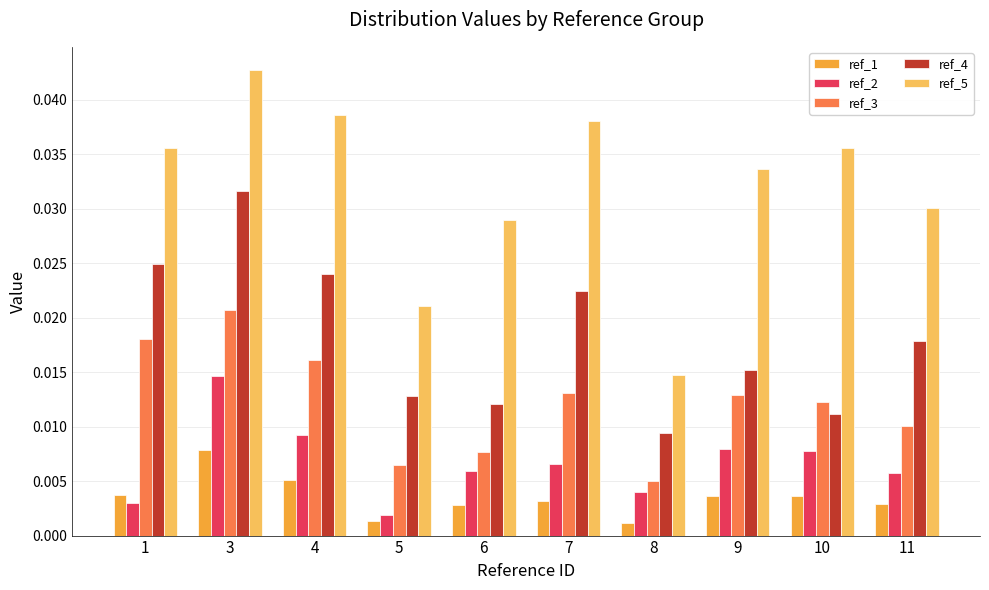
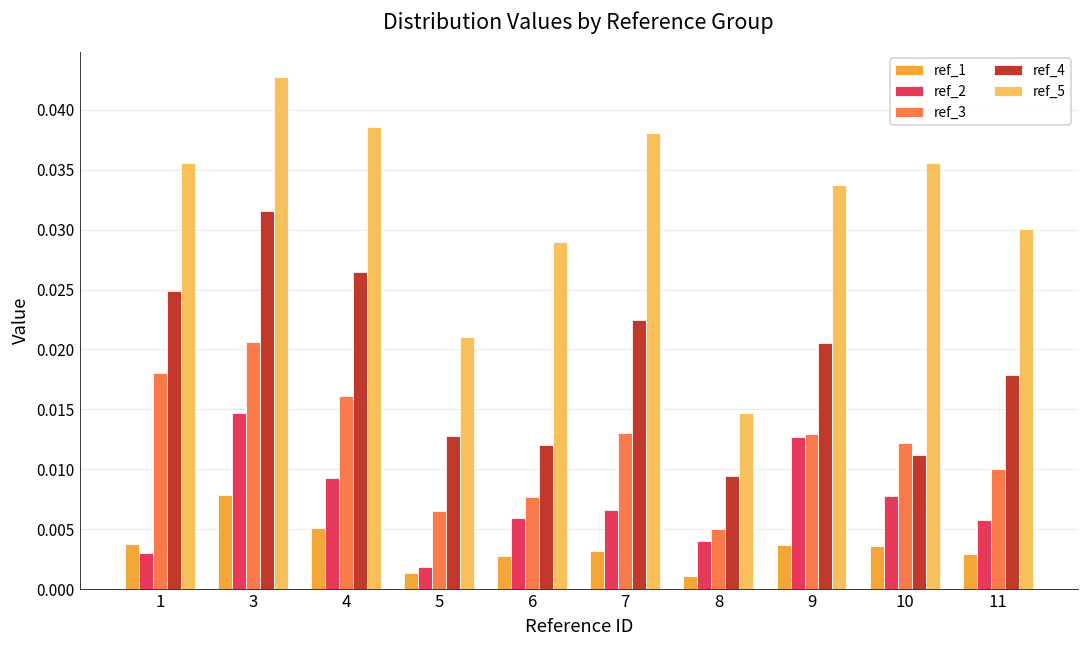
  {
    "ref_2": {
      "1": 0.0030,
      "3": 0.0147,
      "4": 0.0093,
      "5": 0.0019,
      "6": 0.0059,
      "7": 0.0066,
      "8": 0.0040,
-     "9": 0.0079,
+     "9": 0.0127,
      "10": 0.0078,
      "11": 0.0057
    },
    "ref_4": {
      "1": 0.0249,
      "3": 0.0316,
-     "4": 0.0241,
+     "4": 0.0264,
      "5": 0.0128,
      "6": 0.0121,
      "7": 0.0225,
      "8": 0.0094,
-     "9": 0.0152,
+     "9": 0.0205,
      "10": 0.0112,
      "11": 0.0179
    }
  }
